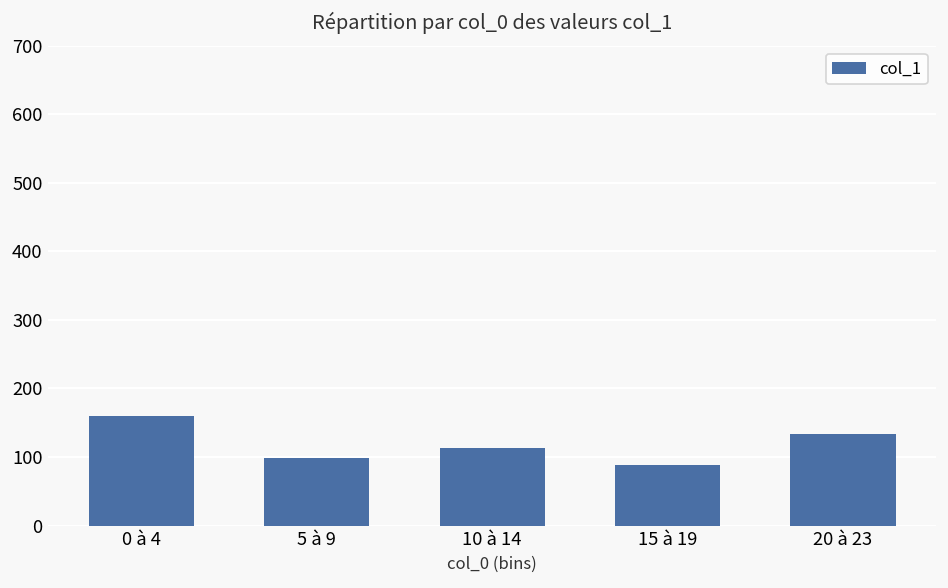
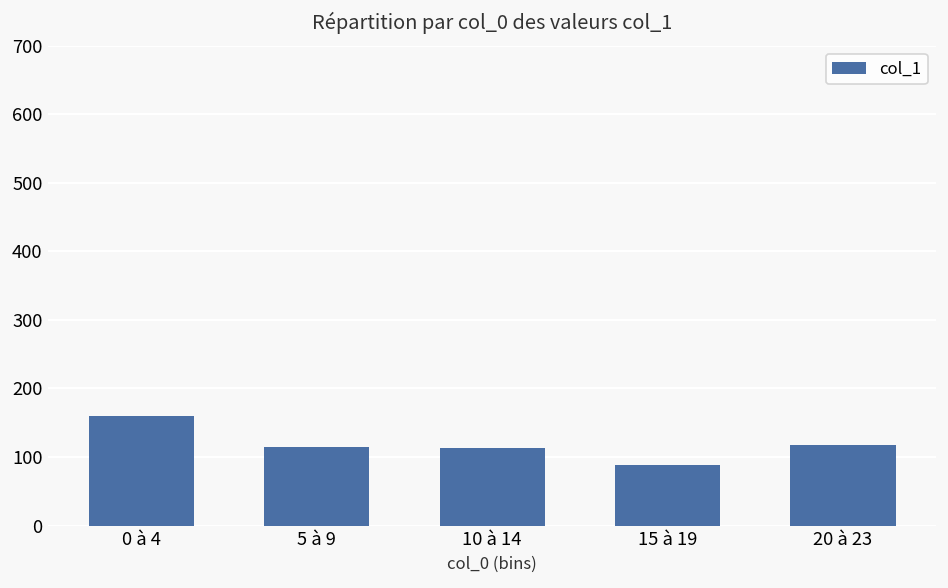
  {
    "0 à 4": 160,
-   "5 à 9": 100,
+   "5 à 9": 110,
    "10 à 14": 110,
    "15 à 19": 90,
-   "20 à 23": 130
+   "20 à 23": 120
  }
